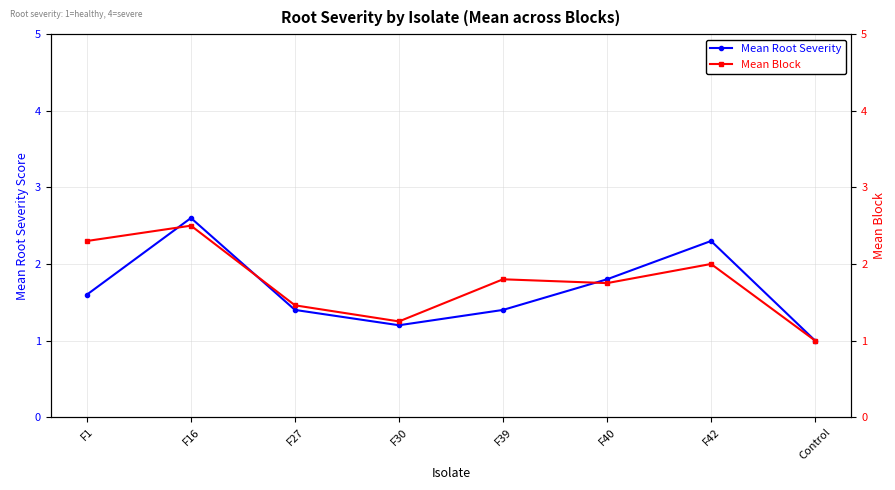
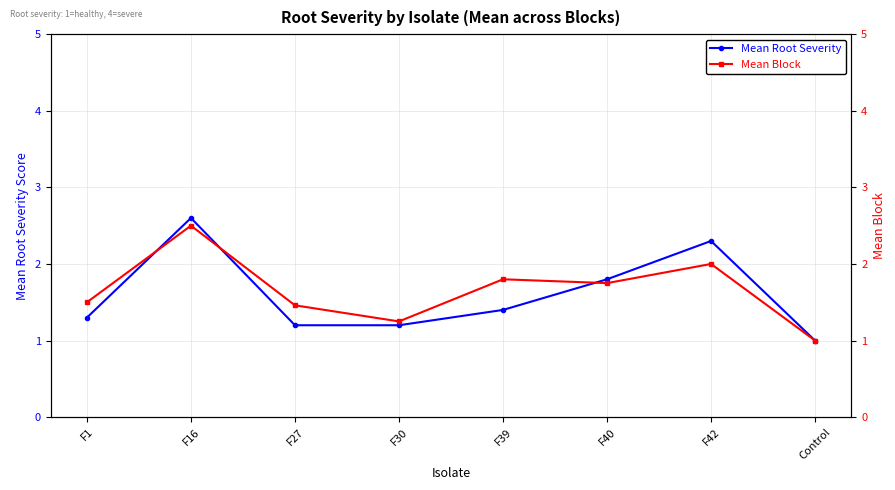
  {
    "Mean Root Severity": {
-     "F1": 1.6,
+     "F1": 1.3,
      "F16": 2.6,
-     "F27": 1.4,
+     "F27": 1.2,
      "F30": 1.2,
      "F39": 1.4,
      "F40": 1.8,
      "F42": 2.3,
      "Control": 1.0
    },
    "Mean Block": {
-     "F1": 2.3,
+     "F1": 1.5,
      "F16": 2.5,
      "F27": 1.5,
      "F30": 1.3,
      "F39": 1.8,
      "F40": 1.8,
      "F42": 2.0,
      "Control": 1.0
    }
  }
